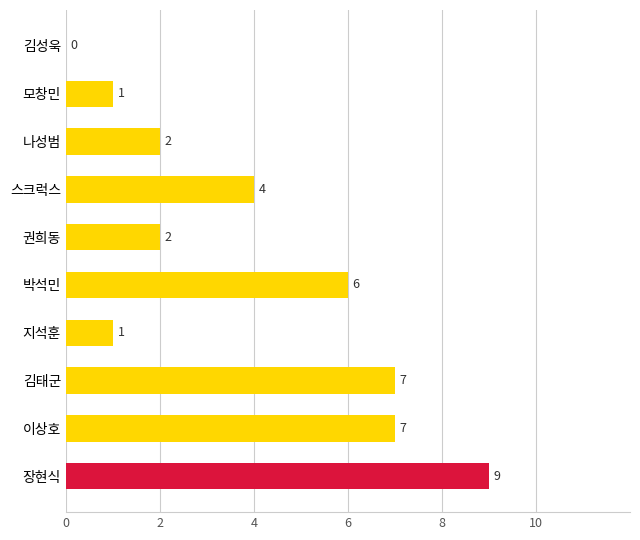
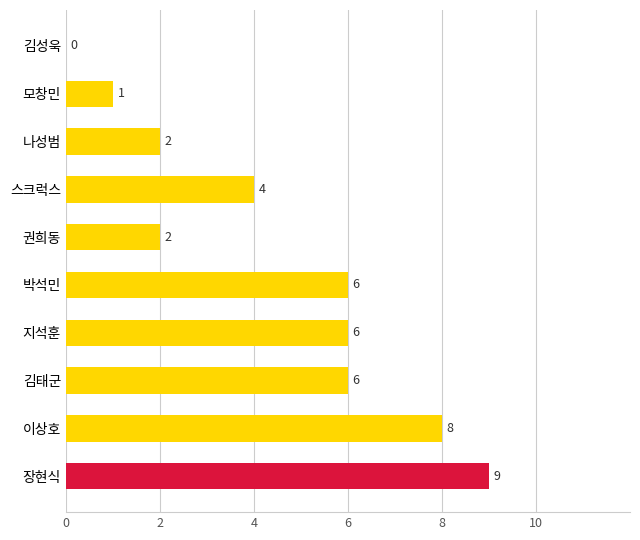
  {
    "김성욱": 0,
    "모창민": 1,
    "나성범": 2,
    "스크럭스": 4,
    "권희동": 2,
    "박석민": 6,
-   "지석훈": 1,
-   "김태군": 7,
-   "이상호": 7,
+   "지석훈": 6,
+   "김태군": 6,
+   "이상호": 8,
    "장현식": 9
  }
